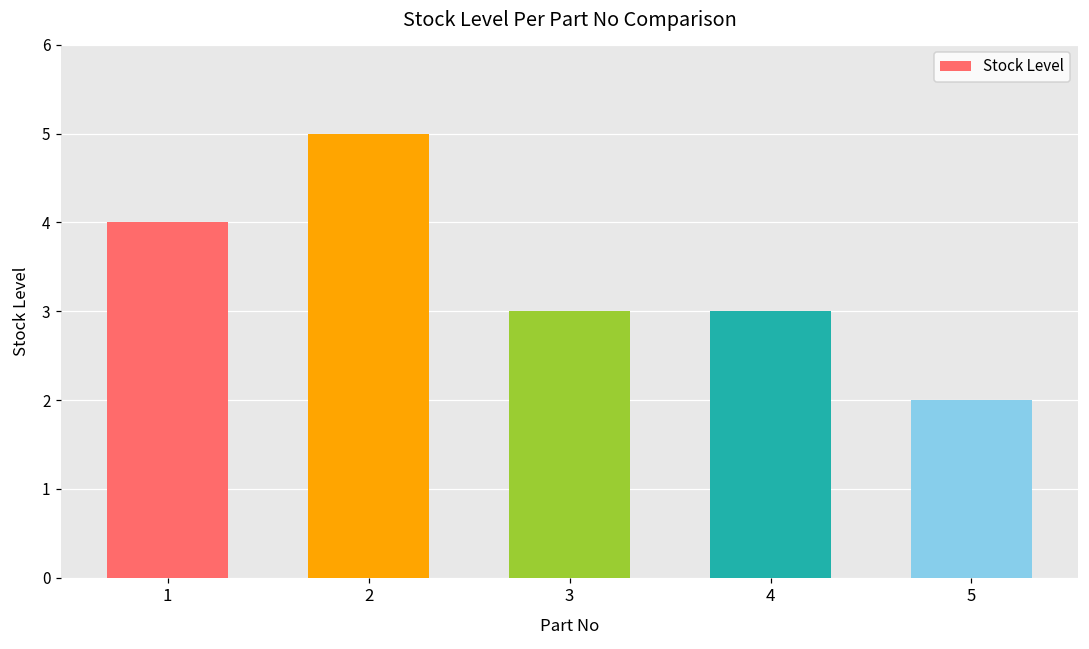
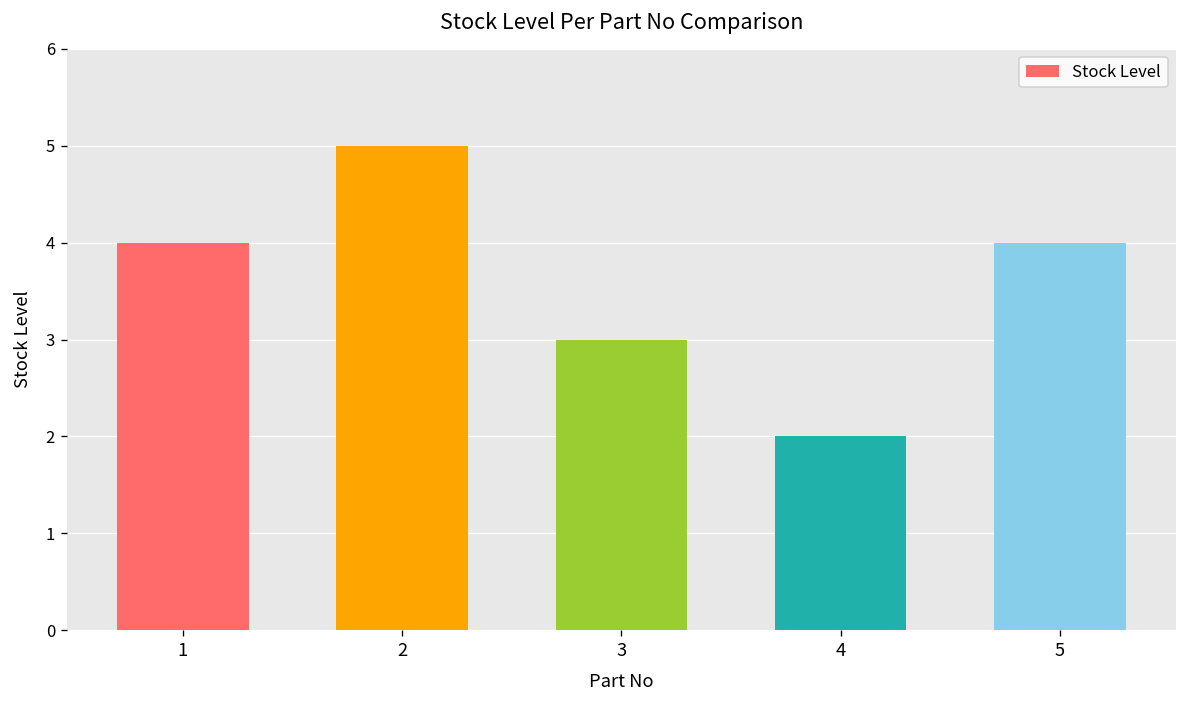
  {
    "1": 4,
    "2": 5,
    "3": 3,
-   "4": 3,
-   "5": 2
+   "4": 2,
+   "5": 4
  }
